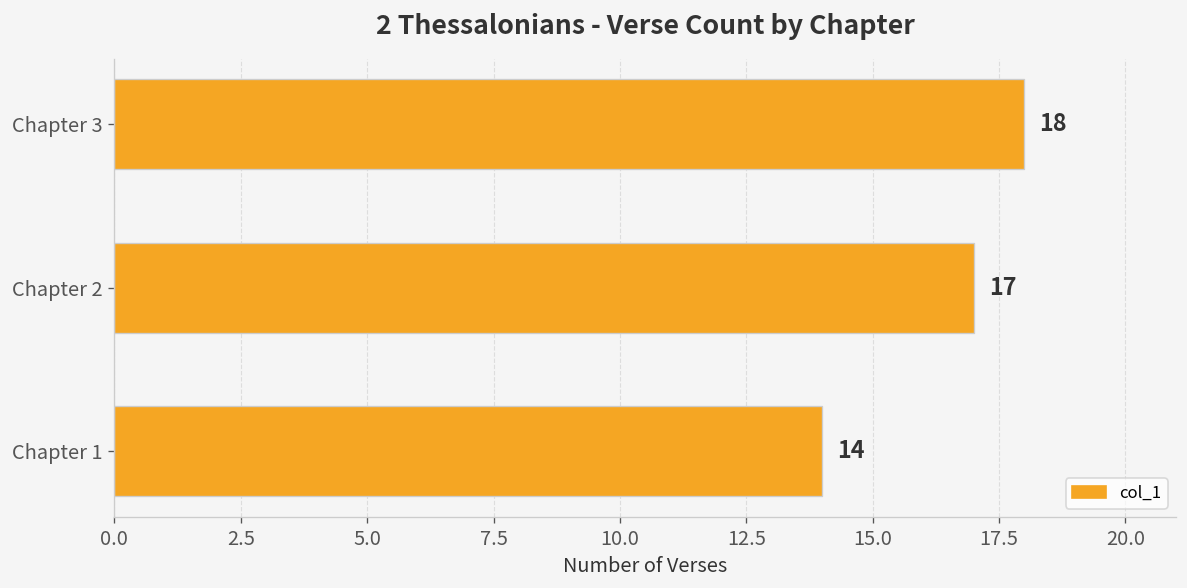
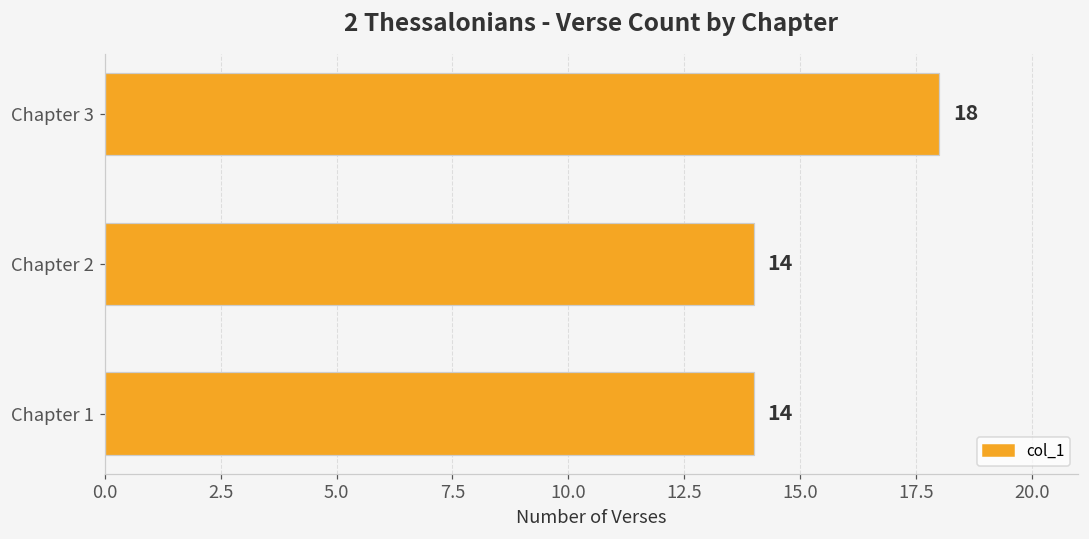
  {
    "Chapter 3": 18,
-   "Chapter 2": 17,
+   "Chapter 2": 14,
    "Chapter 1": 14
  }
